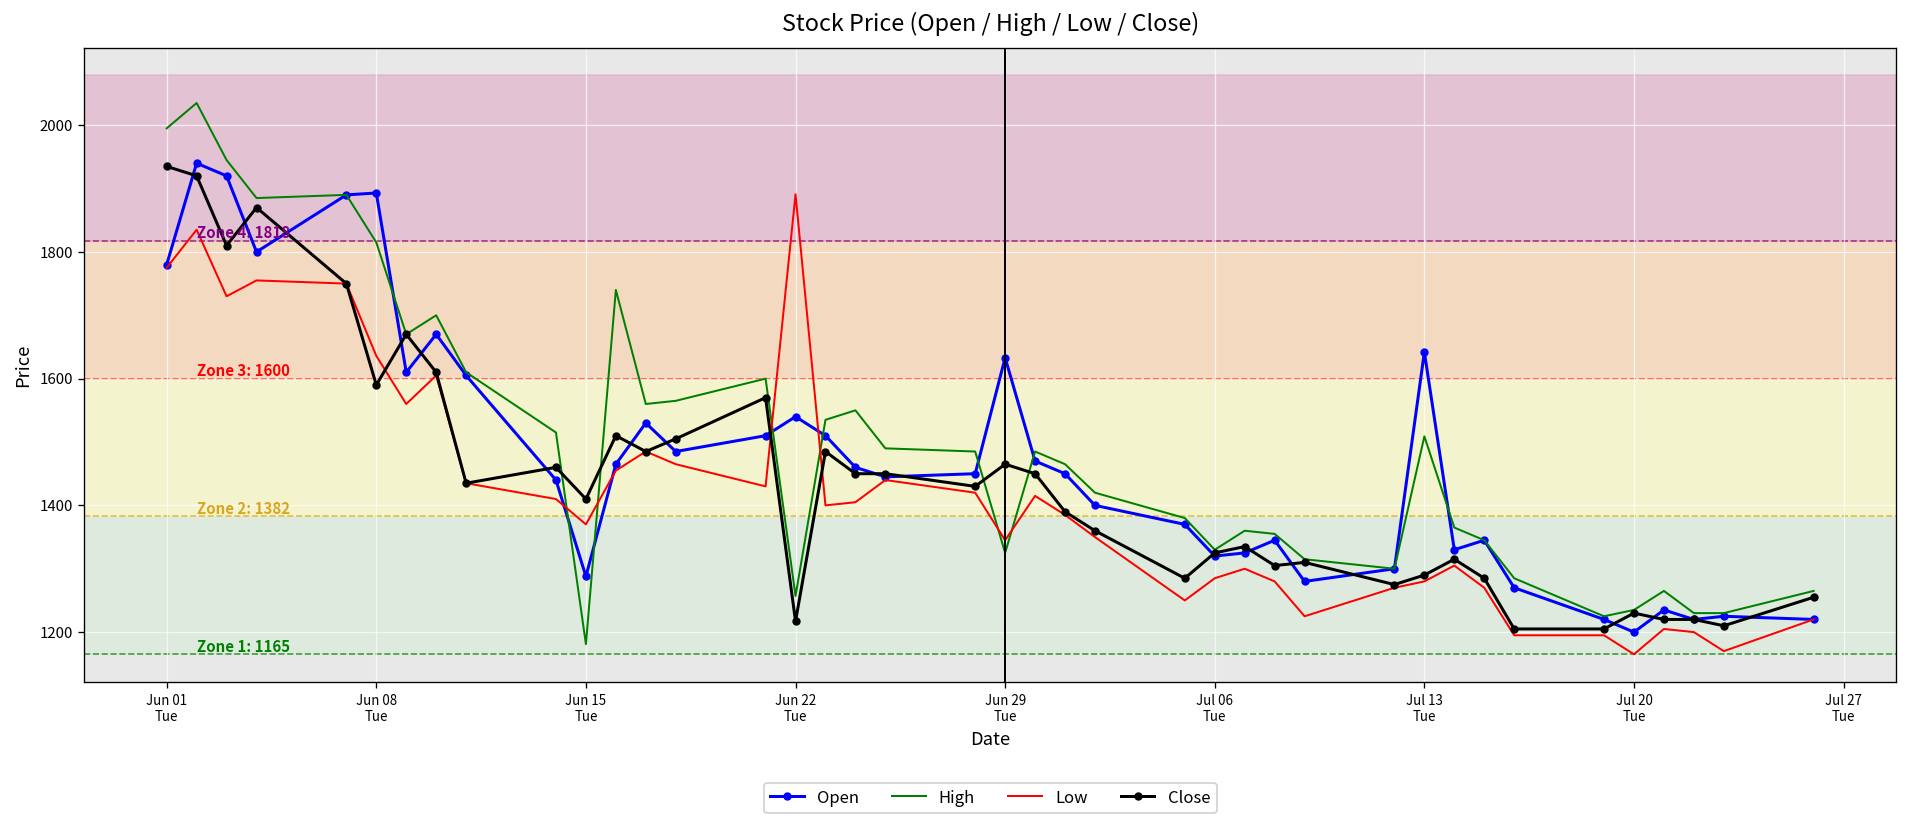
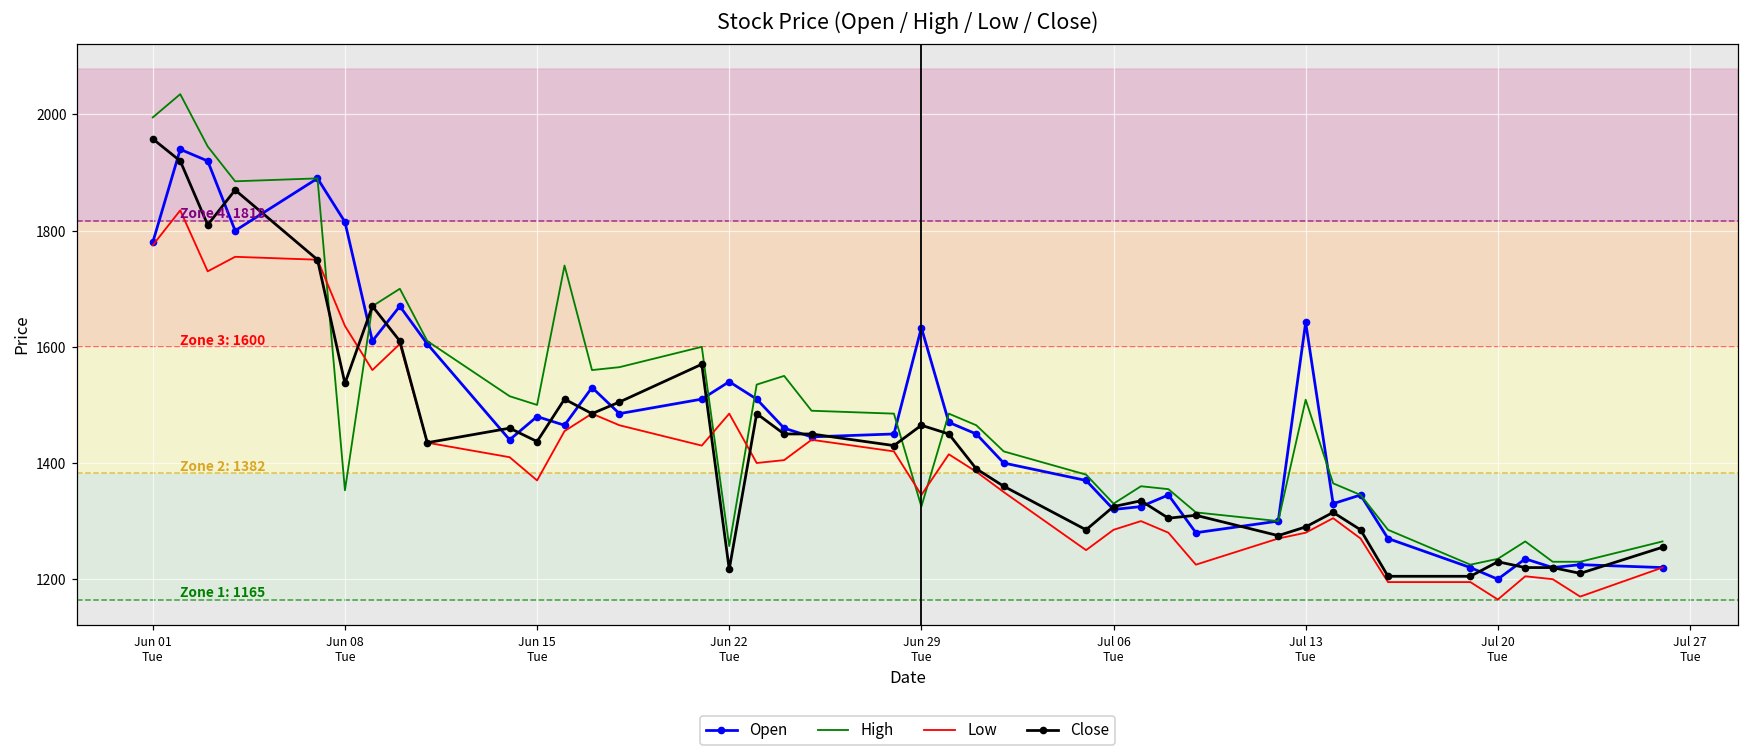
  {
    "Open": {
      "Jun 01 Tue": 1780,
-     "Jun 08 Tue": 1890,
-     "Jun 15 Tue": 1290,
+     "Jun 08 Tue": 1820,
+     "Jun 15 Tue": 1480,
      "Jun 22 Tue": 1540,
      "Jun 29 Tue": 1630,
      "Jul 06 Tue": 1320,
      "Jul 13 Tue": 1640,
      "Jul 20 Tue": 1200
    },
    "High": {
      "Jun 01 Tue": 2000,
-     "Jun 08 Tue": 1820,
-     "Jun 15 Tue": 1180,
+     "Jun 08 Tue": 1350,
+     "Jun 15 Tue": 1500,
      "Jun 22 Tue": 1260,
      "Jun 29 Tue": 1330,
      "Jul 06 Tue": 1330,
      "Jul 13 Tue": 1510,
      "Jul 20 Tue": 1240
    },
    "Low": {
      "Jun 01 Tue": 1780,
      "Jun 08 Tue": 1640,
      "Jun 15 Tue": 1370,
-     "Jun 22 Tue": 1890,
+     "Jun 22 Tue": 1490,
      "Jun 29 Tue": 1350,
      "Jul 06 Tue": 1290,
      "Jul 13 Tue": 1280,
      "Jul 20 Tue": 1170
    },
    "Close": {
-     "Jun 01 Tue": 1940,
-     "Jun 08 Tue": 1590,
-     "Jun 15 Tue": 1410,
+     "Jun 01 Tue": 1960,
+     "Jun 08 Tue": 1540,
+     "Jun 15 Tue": 1440,
      "Jun 22 Tue": 1220,
      "Jun 29 Tue": 1470,
      "Jul 06 Tue": 1330,
      "Jul 13 Tue": 1290,
      "Jul 20 Tue": 1230
    }
  }
